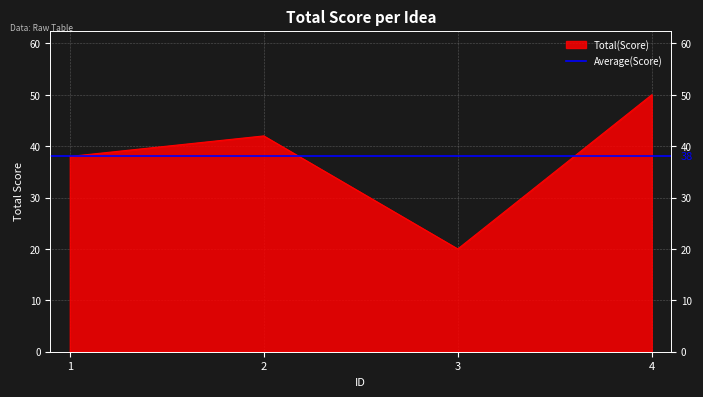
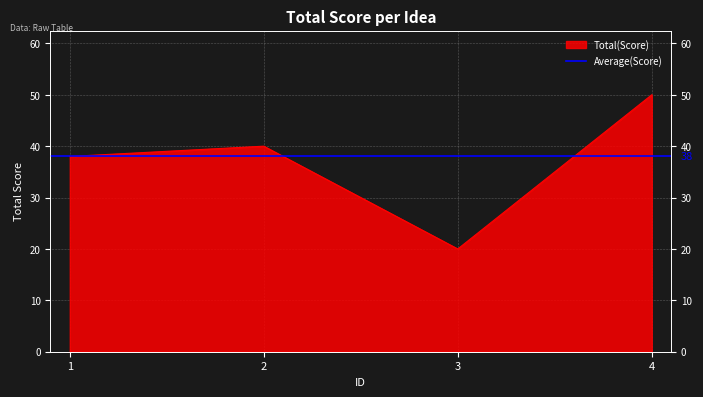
  {
    "1": 38,
-   "2": 42,
+   "2": 40,
    "3": 20,
    "4": 50
  }
